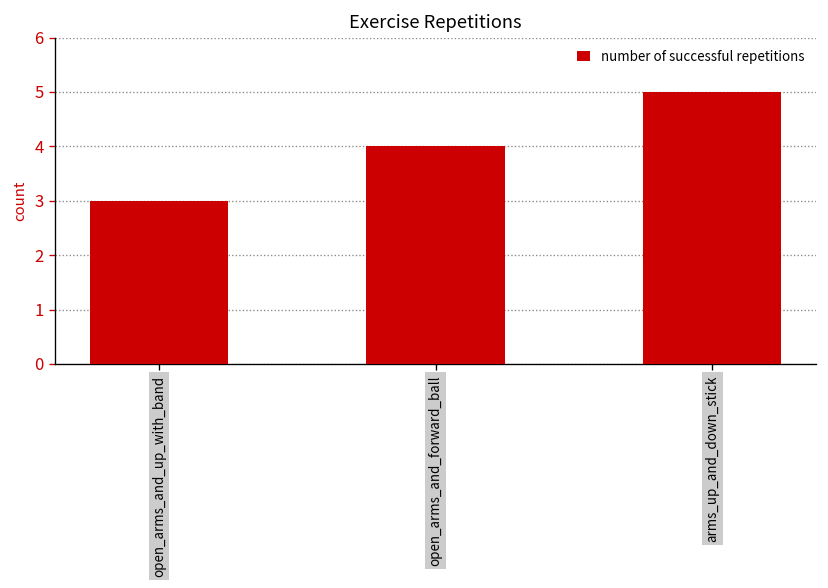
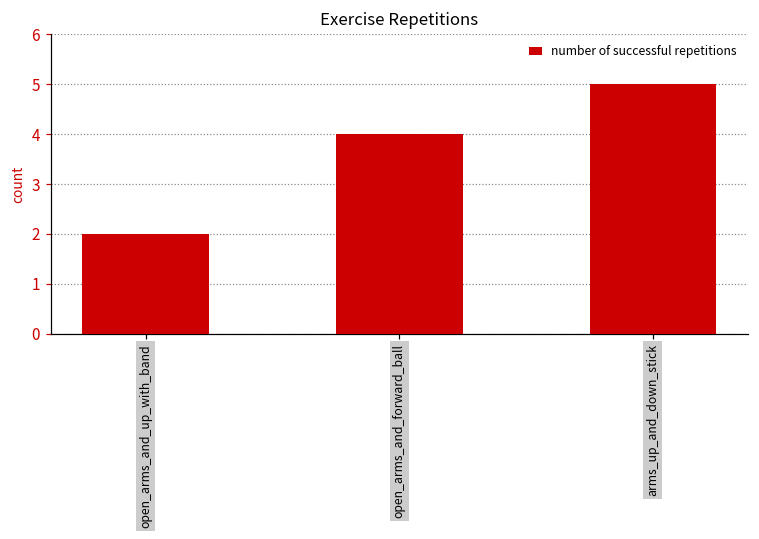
  {
-   "open_arms_and_up_with_band": 3,
+   "open_arms_and_up_with_band": 2,
    "open_arms_and_forward_ball": 4,
    "arms_up_and_down_stick": 5
  }
